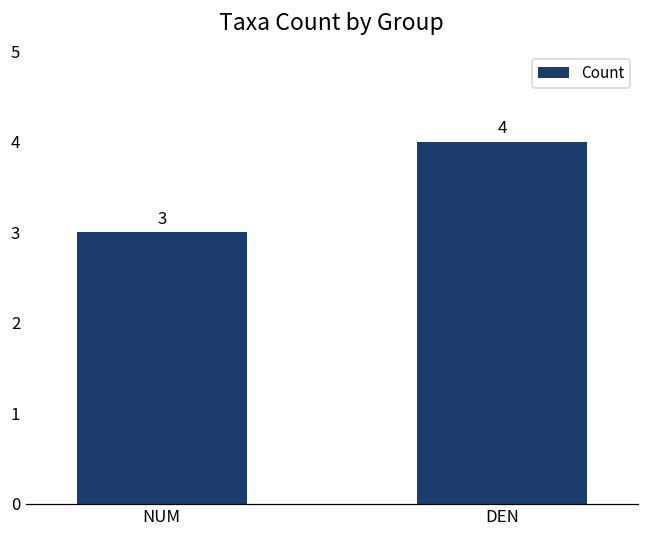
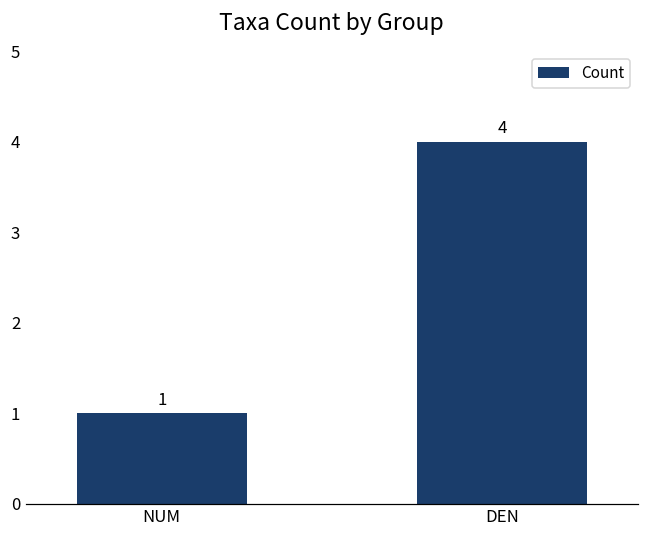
  {
-   "NUM": 3,
+   "NUM": 1,
    "DEN": 4
  }
